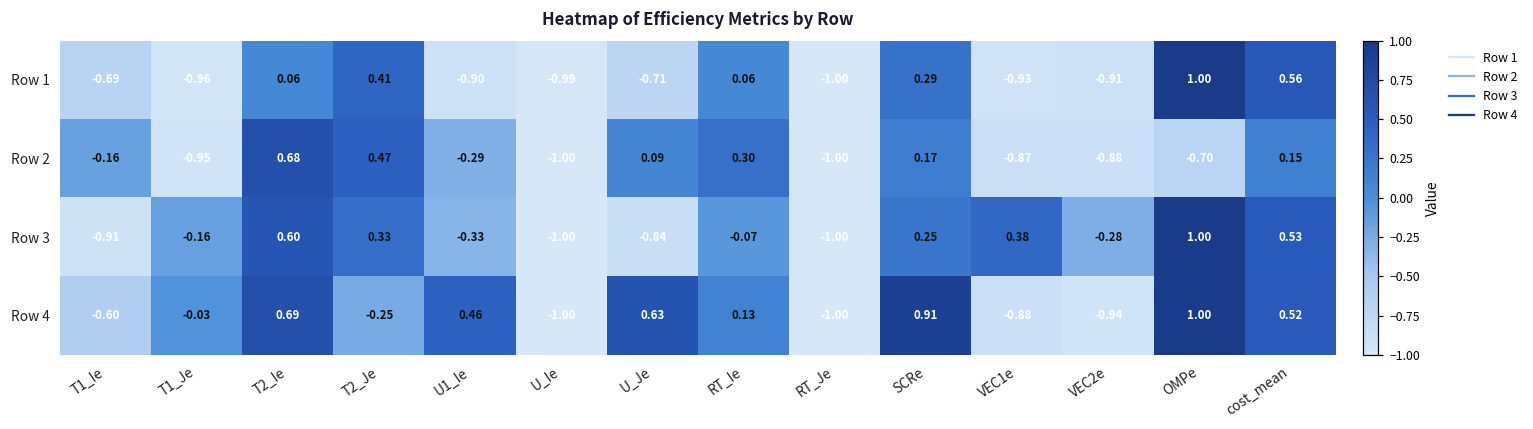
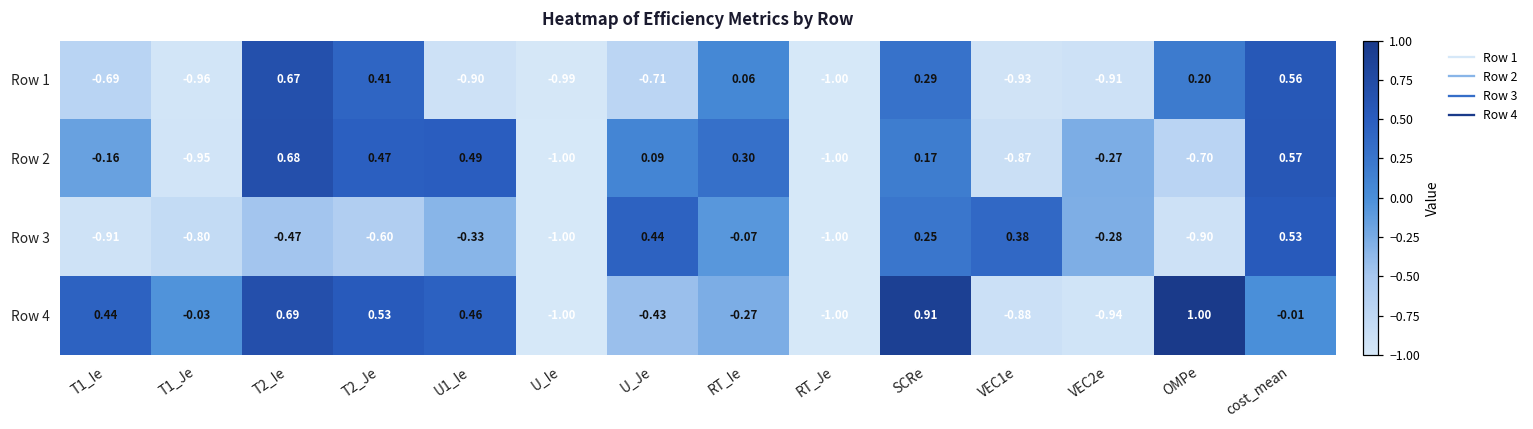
  {
    "Row 1": {
      "T1_Ie": -0.69,
-     "T2_Ie": 0.06,
+     "T2_Ie": 0.67,
      "T2_Je": 0.41,
      "U1_Ie": -0.90,
      "U_Je": -0.71,
      "RT_Ie": 0.06,
      "SCRe": 0.29,
      "VEC2e": -0.91,
-     "OMPe": 1.00,
+     "OMPe": 0.20,
      "cost_mean": 0.56
    },
    "Row 2": {
      "T1_Ie": -0.16,
      "T2_Ie": 0.68,
      "T2_Je": 0.47,
-     "U1_Ie": -0.29,
+     "U1_Ie": 0.49,
      "U_Je": 0.09,
      "RT_Ie": 0.30,
      "SCRe": 0.17,
      "VEC1e": -0.87,
-     "VEC2e": -0.88,
+     "VEC2e": -0.27,
      "OMPe": -0.70,
-     "cost_mean": 0.15
+     "cost_mean": 0.57
    },
    "Row 3": {
      "T1_Ie": -0.91,
-     "T1_Je": -0.16,
-     "T2_Ie": 0.60,
-     "T2_Je": 0.33,
+     "T1_Je": -0.80,
+     "T2_Ie": -0.47,
+     "T2_Je": -0.60,
      "U1_Ie": -0.33,
-     "U_Je": -0.84,
+     "U_Je": 0.44,
      "RT_Ie": -0.07,
      "SCRe": 0.25,
      "VEC1e": 0.38,
      "VEC2e": -0.28,
-     "OMPe": 1.00,
+     "OMPe": -0.90,
      "cost_mean": 0.53
    },
    "Row 4": {
-     "T1_Ie": -0.60,
+     "T1_Ie": 0.44,
      "T1_Je": -0.03,
      "T2_Ie": 0.69,
-     "T2_Je": -0.25,
+     "T2_Je": 0.53,
      "U1_Ie": 0.46,
-     "U_Je": 0.63,
-     "RT_Ie": 0.13,
+     "U_Je": -0.43,
+     "RT_Ie": -0.27,
      "SCRe": 0.91,
      "VEC1e": -0.88,
      "OMPe": 1.00,
-     "cost_mean": 0.52
+     "cost_mean": -0.01
    }
  }
